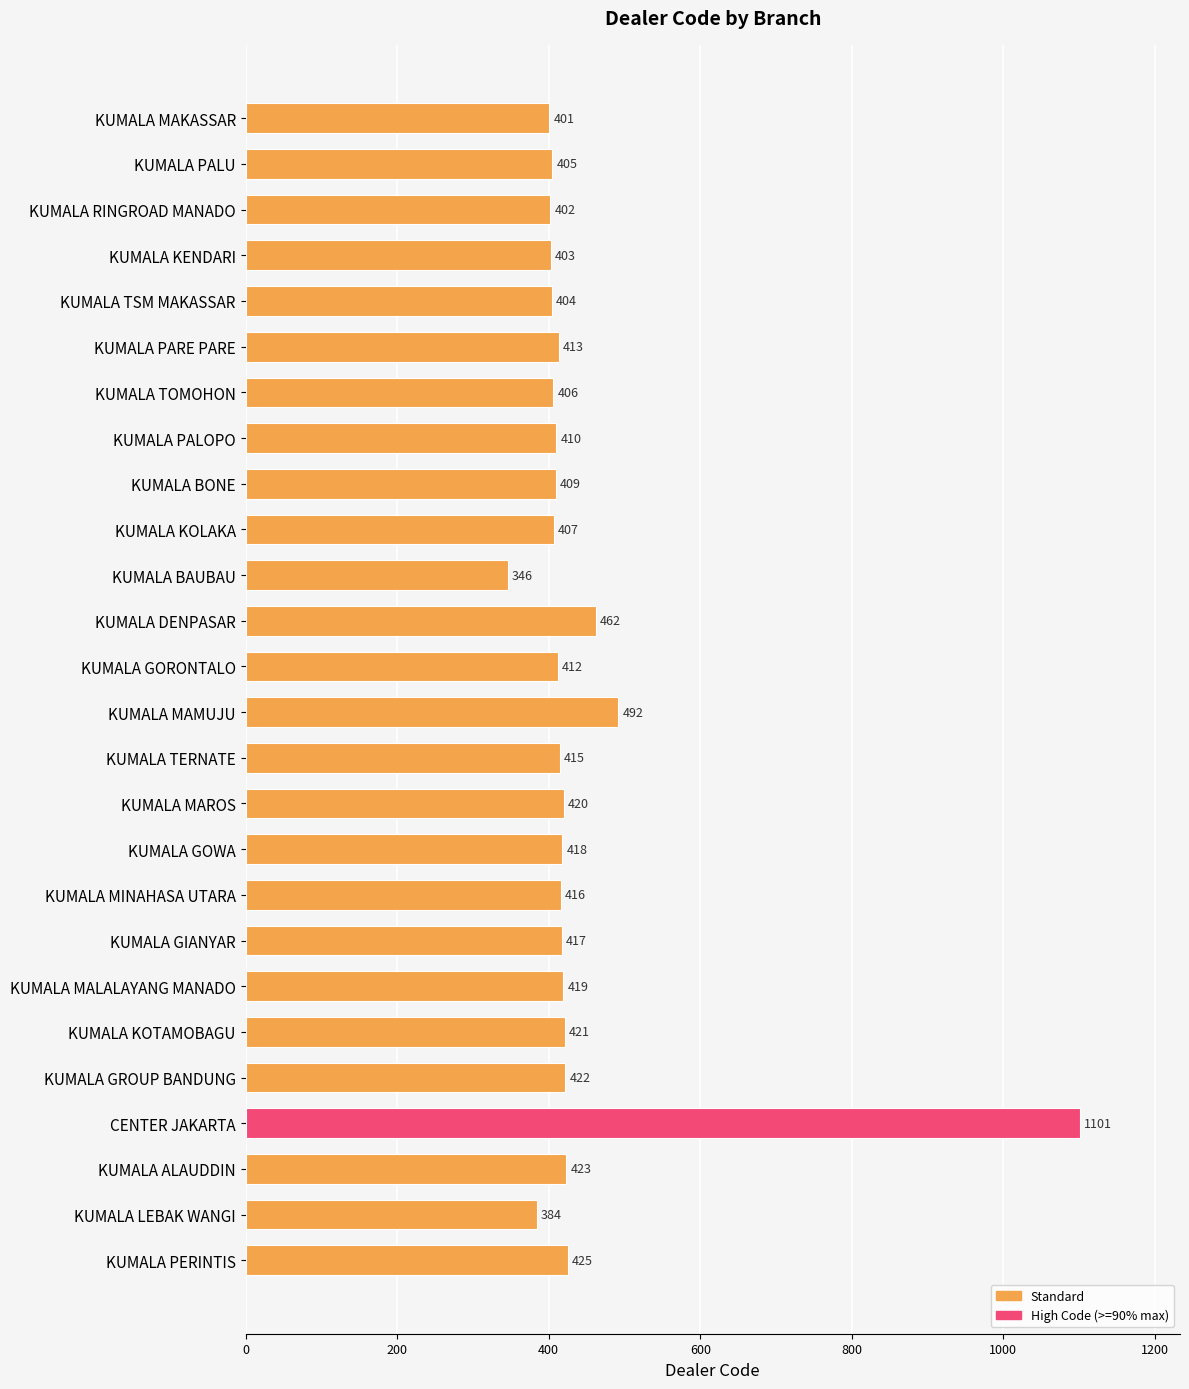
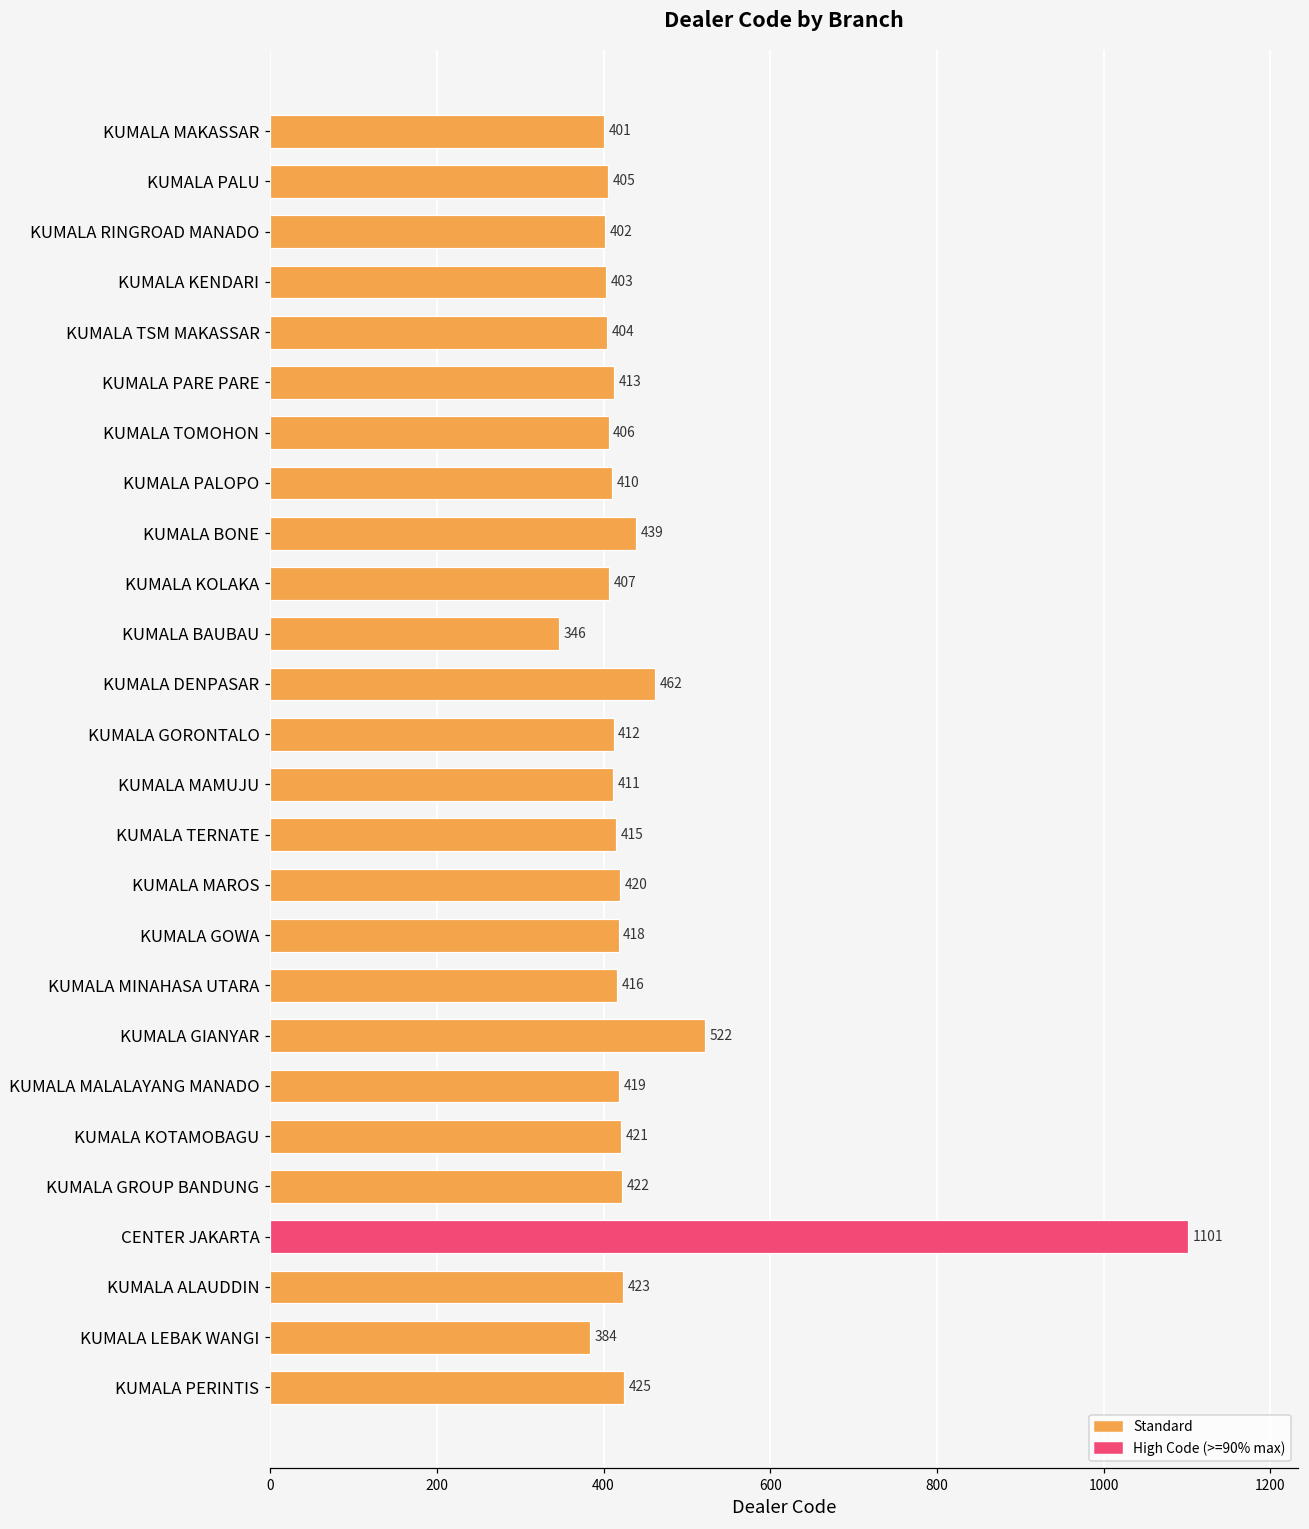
  {
    "KUMALA MAKASSAR": 401,
    "KUMALA PALU": 405,
    "KUMALA RINGROAD MANADO": 402,
    "KUMALA KENDARI": 403,
    "KUMALA TSM MAKASSAR": 404,
    "KUMALA PARE PARE": 413,
    "KUMALA TOMOHON": 406,
    "KUMALA PALOPO": 410,
-   "KUMALA BONE": 409,
+   "KUMALA BONE": 439,
    "KUMALA KOLAKA": 407,
    "KUMALA BAUBAU": 346,
    "KUMALA DENPASAR": 462,
    "KUMALA GORONTALO": 412,
-   "KUMALA MAMUJU": 492,
+   "KUMALA MAMUJU": 411,
    "KUMALA TERNATE": 415,
    "KUMALA MAROS": 420,
    "KUMALA GOWA": 418,
    "KUMALA MINAHASA UTARA": 416,
-   "KUMALA GIANYAR": 417,
+   "KUMALA GIANYAR": 522,
    "KUMALA MALALAYANG MANADO": 419,
    "KUMALA KOTAMOBAGU": 421,
    "KUMALA GROUP BANDUNG": 422,
    "CENTER JAKARTA": 1101,
    "KUMALA ALAUDDIN": 423,
    "KUMALA LEBAK WANGI": 384,
    "KUMALA PERINTIS": 425
  }
